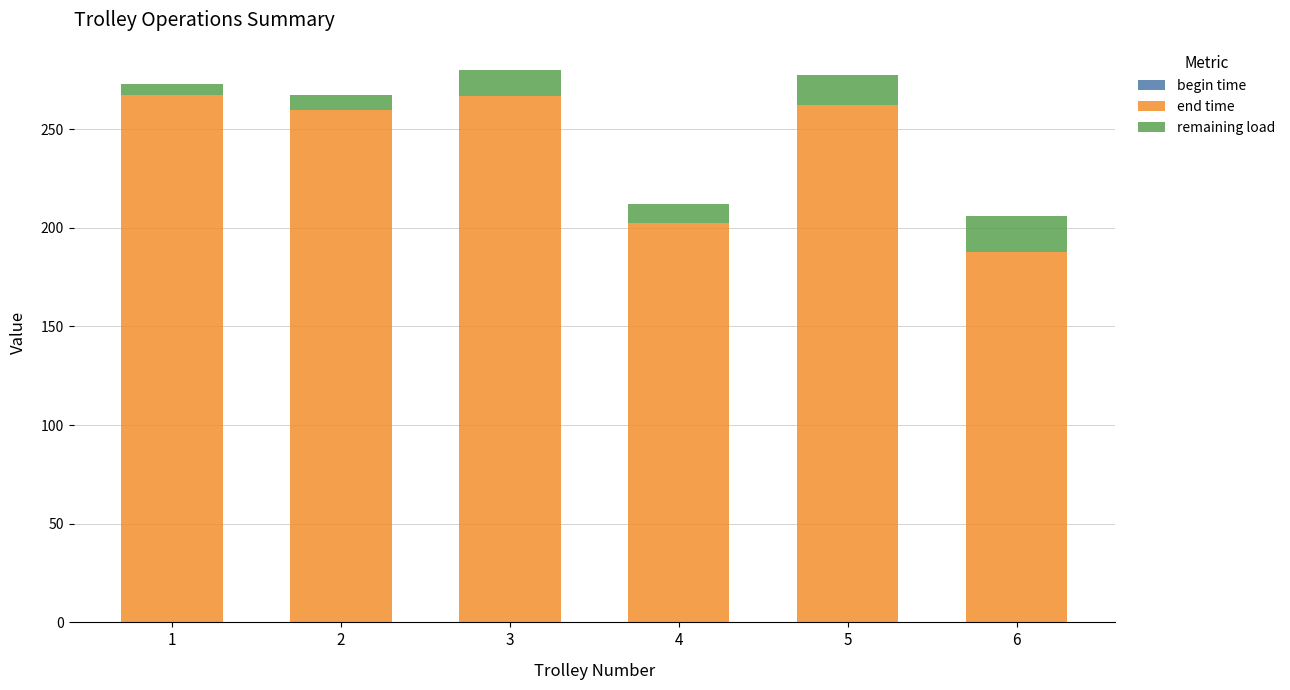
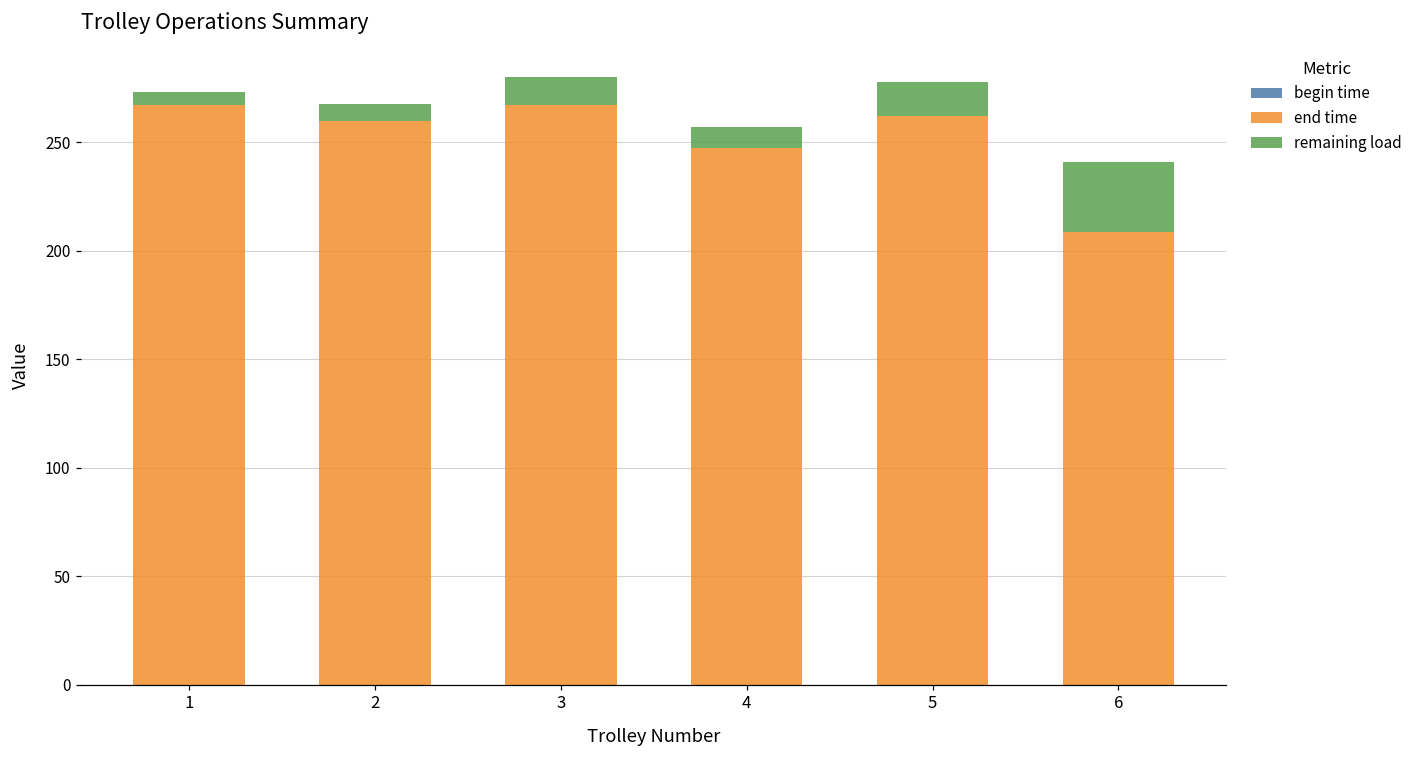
  {
    "begin time": {
      "1": 0,
      "2": 0,
      "3": 0,
      "4": 0,
      "5": 0,
      "6": 0
    },
    "end time": {
      "1": 267,
      "2": 260,
      "3": 267,
-     "4": 203,
+     "4": 248,
      "5": 262,
-     "6": 188
+     "6": 209
    },
    "remaining load": {
      "1": 6,
      "2": 8,
      "3": 13,
      "4": 10,
      "5": 15,
-     "6": 19
+     "6": 32
    }
  }
